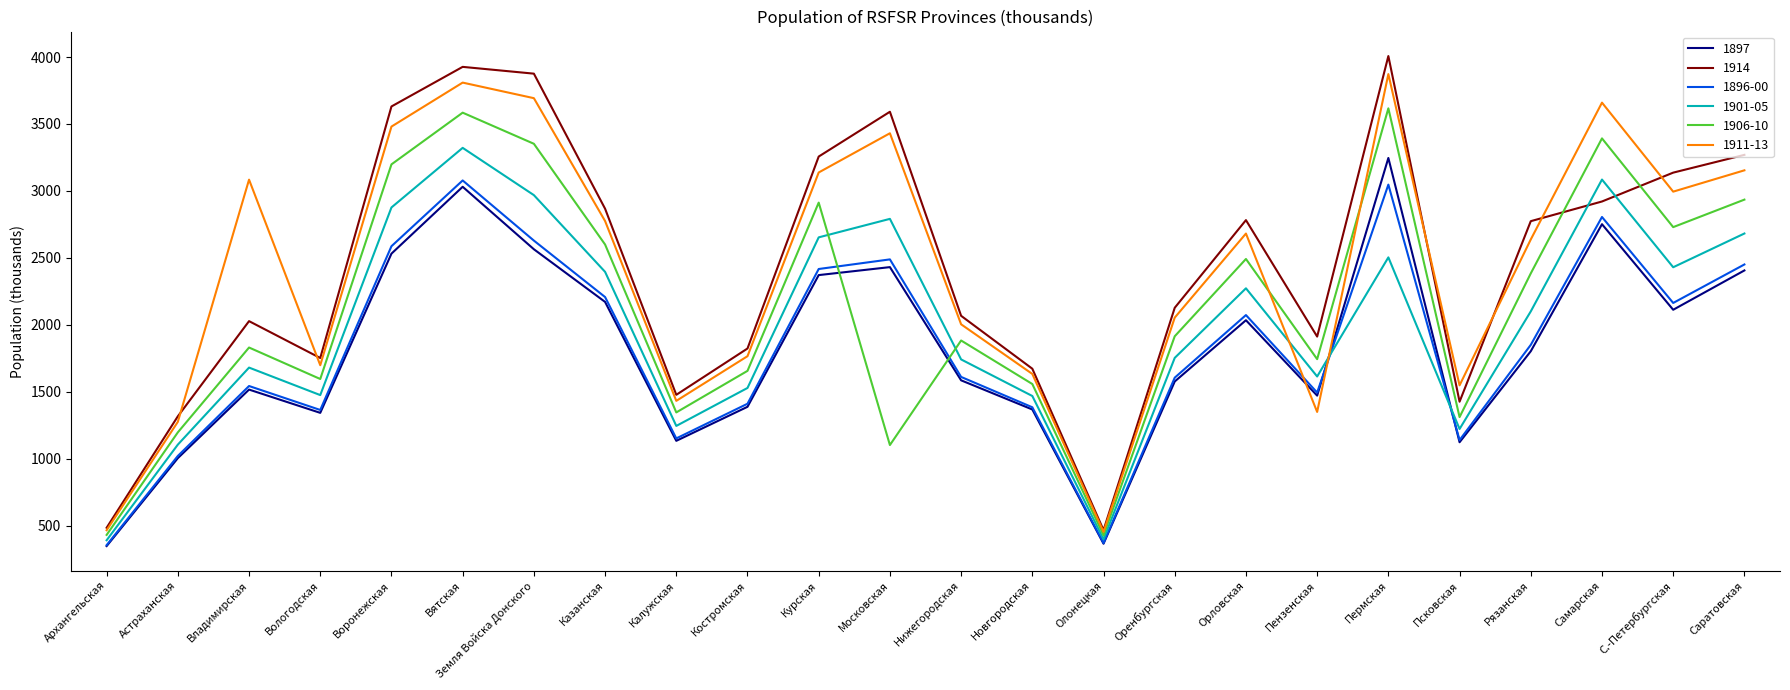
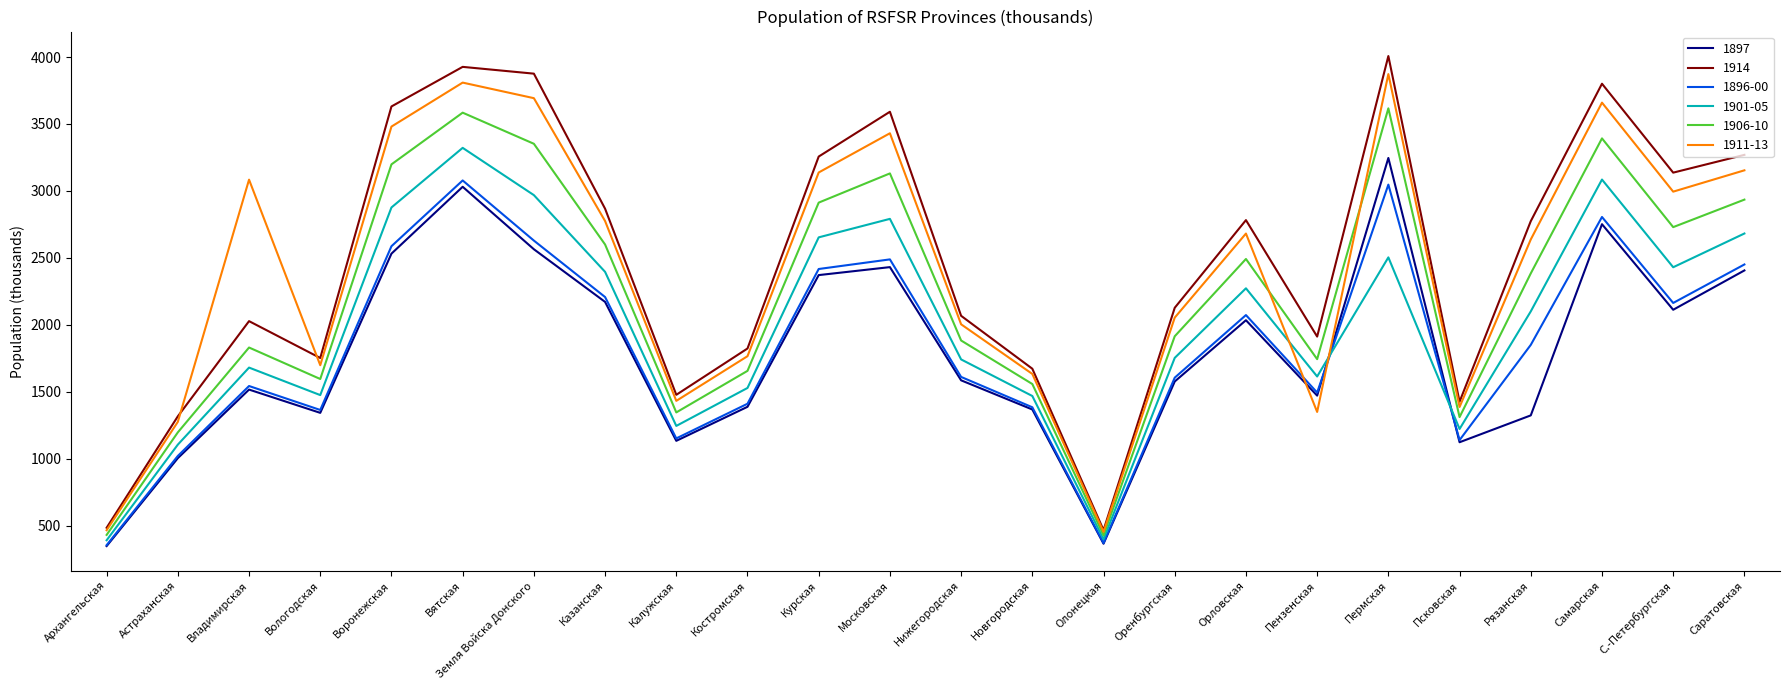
  {
    "1897": {
      "Владимирская": 1520,
      "Вологодская": 1340,
      "Воронежская": 2530,
      "Вятская": 3030,
      "Земля Войска Донского": 2560,
      "Казанская": 2170,
      "Костромская": 1390,
      "Курская": 2370,
      "Московская": 2430,
      "Нижегородская": 1580,
      "Оренбургская": 1580,
      "Орловская": 2030,
      "Пензенская": 1470,
      "Пермская": 3250,
-     "Рязанская": 1800,
+     "Рязанская": 1320,
      "Самарская": 2750,
      "С.-Петербургская": 2110,
      "Саратовская": 2410
    },
    "1914": {
      "Астраханская": 1320,
      "Владимирская": 2030,
      "Вологодская": 1750,
      "Воронежская": 3630,
      "Вятская": 3930,
      "Земля Войска Донского": 3880,
      "Казанская": 2870,
      "Калужская": 1480,
      "Костромская": 1820,
      "Курская": 3260,
      "Московская": 3590,
      "Нижегородская": 2070,
      "Новгородская": 1670,
      "Оренбургская": 2130,
      "Орловская": 2780,
      "Пензенская": 1910,
      "Пермская": 4010,
      "Псковская": 1430,
      "Рязанская": 2770,
-     "Самарская": 2920,
+     "Самарская": 3800,
      "С.-Петербургская": 3140
    },
    "1896-00": {
      "Владимирская": 1540,
      "Вологодская": 1360,
      "Воронежская": 2590,
      "Вятская": 3080,
      "Земля Войска Донского": 2630,
      "Казанская": 2210,
      "Костромская": 1410,
      "Курская": 2420,
      "Московская": 2490,
      "Нижегородская": 1610,
      "Оренбургская": 1600,
      "Орловская": 2070,
      "Пензенская": 1490,
      "Пермская": 3050,
      "Рязанская": 1850,
      "Самарская": 2810,
      "С.-Петербургская": 2160,
      "Саратовская": 2450
    },
    "1901-05": {
      "Архангельская": 390,
      "Астраханская": 1100,
      "Владимирская": 1680,
      "Вологодская": 1470,
      "Воронежская": 2880,
      "Вятская": 3320,
      "Земля Войска Донского": 2970,
      "Казанская": 2400,
      "Калужская": 1240,
      "Костромская": 1530,
      "Курская": 2650,
      "Московская": 2790,
      "Нижегородская": 1740,
      "Новгородская": 1470,
      "Олонецкая": 400,
      "Оренбургская": 1750,
      "Орловская": 2270,
      "Пензенская": 1610,
      "Пермская": 2500,
      "Псковская": 1220,
      "Рязанская": 2100,
      "Самарская": 3080,
      "С.-Петербургская": 2430,
      "Саратовская": 2680
    },
    "1906-10": {
      "Архангельская": 430,
      "Астраханская": 1200,
      "Владимирская": 1830,
      "Вологодская": 1590,
      "Воронежская": 3200,
      "Вятская": 3580,
      "Земля Войска Донского": 3350,
      "Казанская": 2600,
      "Калужская": 1350,
      "Костромская": 1660,
      "Курская": 2910,
-     "Московская": 1100,
+     "Московская": 3130,
      "Нижегородская": 1880,
      "Новгородская": 1560,
      "Олонецкая": 430,
      "Оренбургская": 1910,
      "Орловская": 2490,
      "Пензенская": 1740,
      "Пермская": 3620,
      "Псковская": 1310,
      "Рязанская": 2380,
      "Самарская": 3390,
      "С.-Петербургская": 2730,
      "Саратовская": 2930
    },
    "1911-13": {
      "Астраханская": 1270,
      "Владимирская": 3080,
      "Вологодская": 1700,
      "Воронежская": 3480,
      "Вятская": 3810,
      "Земля Войска Донского": 3690,
      "Казанская": 2770,
      "Калужская": 1430,
      "Костромская": 1770,
      "Курская": 3140,
      "Московская": 3430,
      "Нижегородская": 2000,
      "Новгородская": 1630,
      "Оренбургская": 2050,
      "Орловская": 2680,
      "Пензенская": 1350,
      "Пермская": 3870,
-     "Псковская": 1550,
+     "Псковская": 1390,
      "Рязанская": 2640,
      "Самарская": 3660,
      "С.-Петербургская": 2990,
      "Саратовская": 3150
    }
  }
